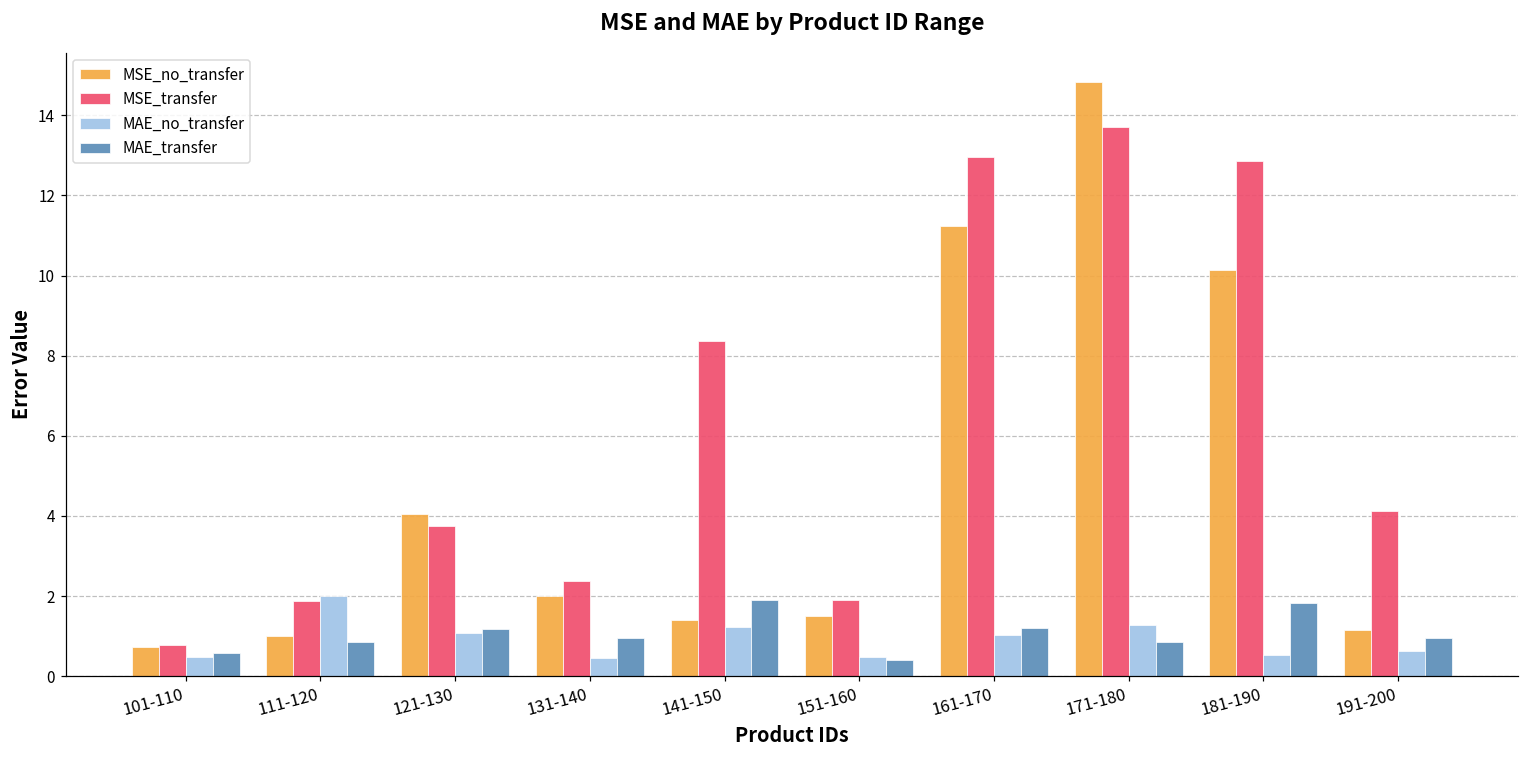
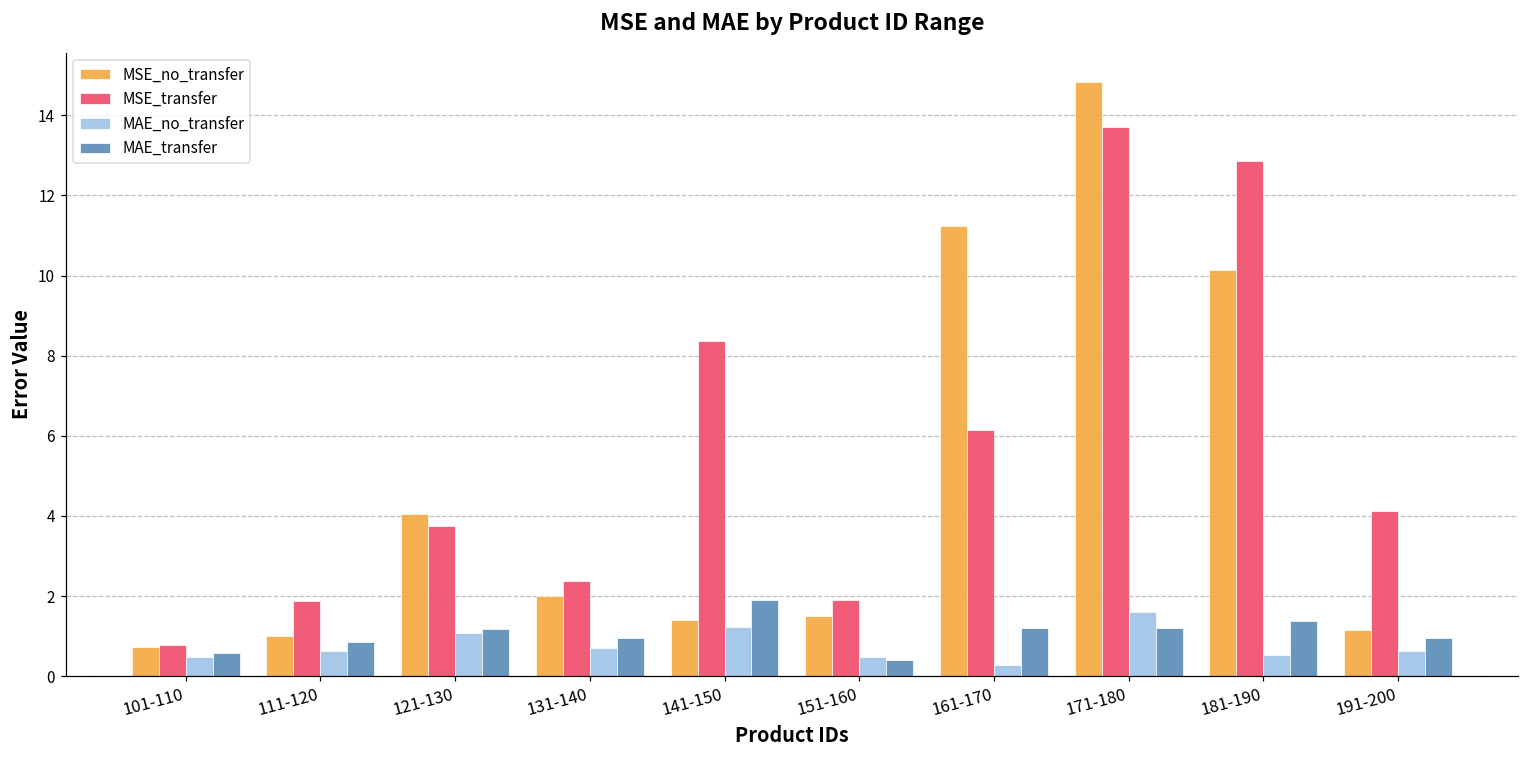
  {
    "MSE_no_transfer": {
      "101-110": 0.7,
      "111-120": 1.0,
      "121-130": 4.1,
      "131-140": 2.0,
      "141-150": 1.4,
      "151-160": 1.5,
      "161-170": 11.2,
      "171-180": 14.8,
      "181-190": 10.1,
      "191-200": 1.1
    },
    "MSE_transfer": {
      "101-110": 0.8,
      "111-120": 1.9,
      "121-130": 3.8,
      "131-140": 2.4,
      "141-150": 8.4,
      "151-160": 1.9,
-     "161-170": 13.0,
+     "161-170": 6.1,
      "171-180": 13.7,
      "181-190": 12.9,
      "191-200": 4.1
    },
    "MAE_no_transfer": {
      "101-110": 0.5,
-     "111-120": 2.0,
+     "111-120": 0.6,
      "121-130": 1.1,
-     "131-140": 0.5,
+     "131-140": 0.7,
      "141-150": 1.2,
      "151-160": 0.5,
-     "161-170": 1.0,
-     "171-180": 1.3,
+     "161-170": 0.3,
+     "171-180": 1.6,
      "181-190": 0.5,
      "191-200": 0.6
    },
    "MAE_transfer": {
      "101-110": 0.6,
      "111-120": 0.8,
      "121-130": 1.2,
      "131-140": 1.0,
      "141-150": 1.9,
      "151-160": 0.4,
      "161-170": 1.2,
-     "171-180": 0.8,
-     "181-190": 1.8,
+     "171-180": 1.2,
+     "181-190": 1.4,
      "191-200": 0.9
    }
  }
